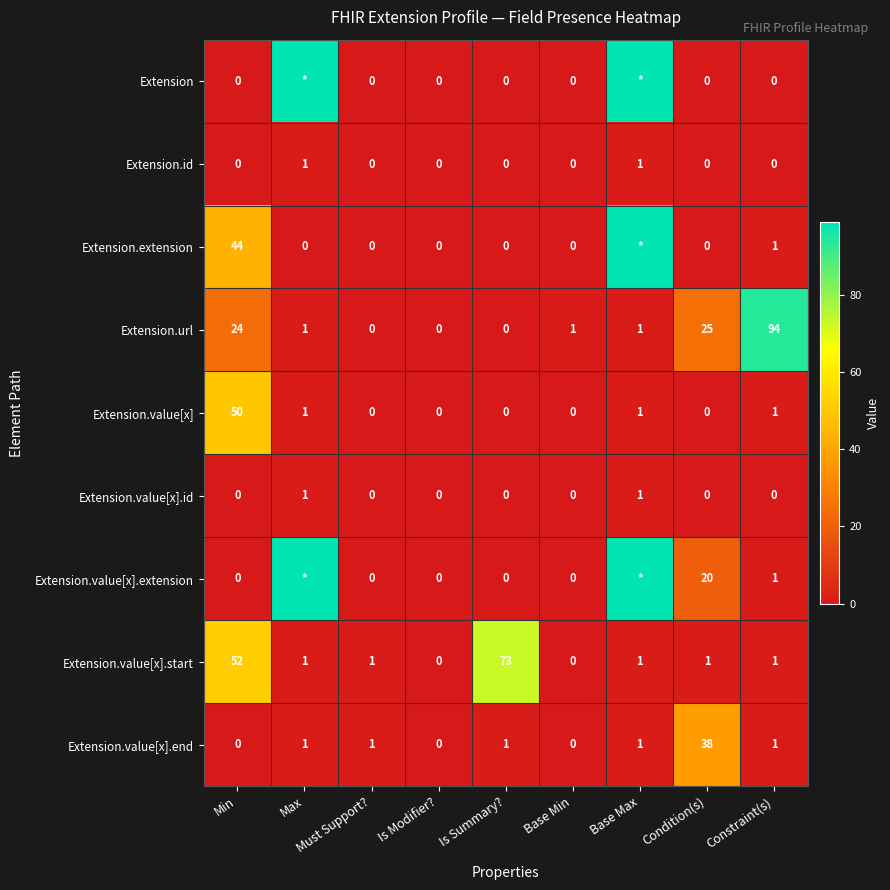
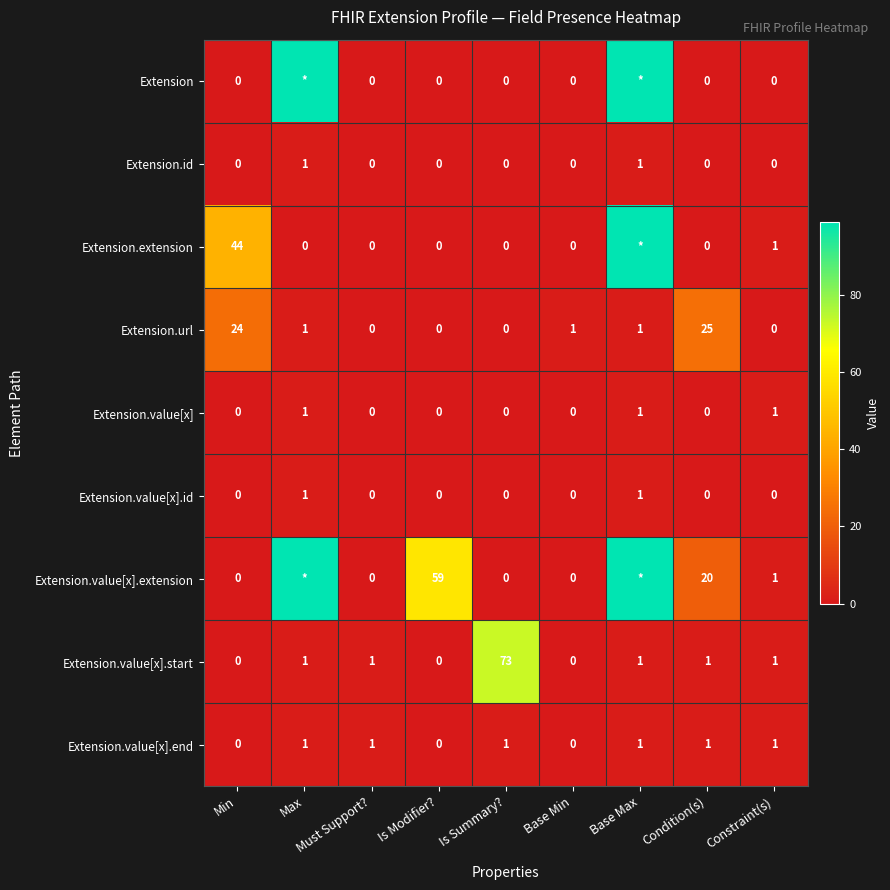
  {
    "Extension": {
      "Min": 0,
      "Must Support?": 0,
      "Is Modifier?": 0,
      "Is Summary?": 0,
      "Base Min": 0,
      "Condition(s)": 0,
      "Constraint(s)": 0
    },
    "Extension.id": {
      "Min": 0,
      "Max": 1,
      "Must Support?": 0,
      "Is Modifier?": 0,
      "Is Summary?": 0,
      "Base Min": 0,
      "Base Max": 1,
      "Condition(s)": 0,
      "Constraint(s)": 0
    },
    "Extension.extension": {
      "Min": 44,
      "Max": 0,
      "Must Support?": 0,
      "Is Modifier?": 0,
      "Is Summary?": 0,
      "Base Min": 0,
      "Condition(s)": 0,
      "Constraint(s)": 1
    },
    "Extension.url": {
      "Min": 24,
      "Max": 1,
      "Must Support?": 0,
      "Is Modifier?": 0,
      "Is Summary?": 0,
      "Base Min": 1,
      "Base Max": 1,
      "Condition(s)": 25,
-     "Constraint(s)": 94
+     "Constraint(s)": 0
    },
    "Extension.value[x]": {
-     "Min": 50,
+     "Min": 0,
      "Max": 1,
      "Must Support?": 0,
      "Is Modifier?": 0,
      "Is Summary?": 0,
      "Base Min": 0,
      "Base Max": 1,
      "Condition(s)": 0,
      "Constraint(s)": 1
    },
    "Extension.value[x].id": {
      "Min": 0,
      "Max": 1,
      "Must Support?": 0,
      "Is Modifier?": 0,
      "Is Summary?": 0,
      "Base Min": 0,
      "Base Max": 1,
      "Condition(s)": 0,
      "Constraint(s)": 0
    },
    "Extension.value[x].extension": {
      "Min": 0,
      "Must Support?": 0,
-     "Is Modifier?": 0,
+     "Is Modifier?": 59,
      "Is Summary?": 0,
      "Base Min": 0,
      "Condition(s)": 20,
      "Constraint(s)": 1
    },
    "Extension.value[x].start": {
-     "Min": 52,
+     "Min": 0,
      "Max": 1,
      "Must Support?": 1,
      "Is Modifier?": 0,
      "Is Summary?": 73,
      "Base Min": 0,
      "Base Max": 1,
      "Condition(s)": 1,
      "Constraint(s)": 1
    },
    "Extension.value[x].end": {
      "Min": 0,
      "Max": 1,
      "Must Support?": 1,
      "Is Modifier?": 0,
      "Is Summary?": 1,
      "Base Min": 0,
      "Base Max": 1,
-     "Condition(s)": 38,
+     "Condition(s)": 1,
      "Constraint(s)": 1
    }
  }
